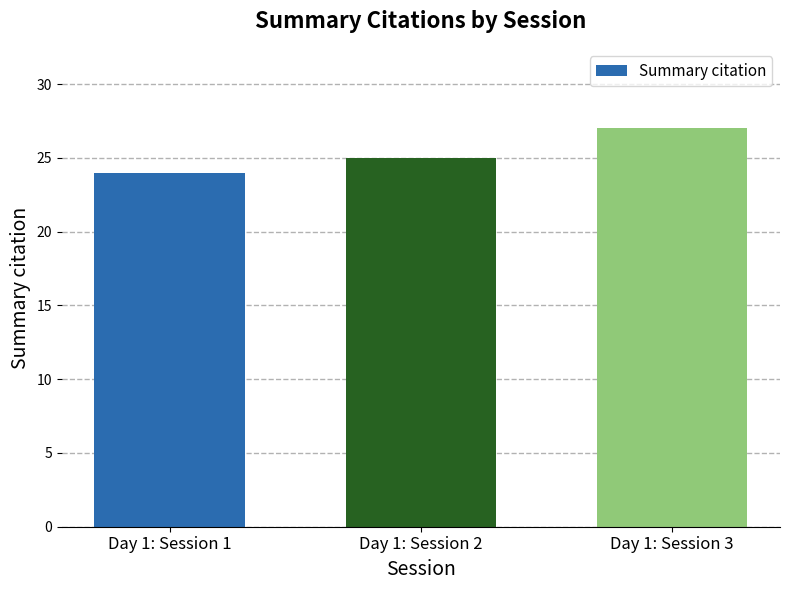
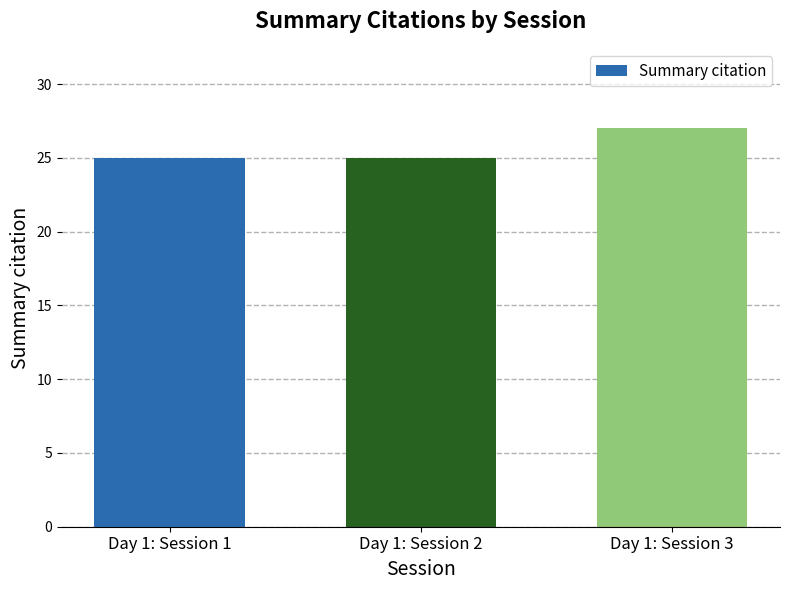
  {
-   "Day 1: Session 1": 24,
+   "Day 1: Session 1": 25,
    "Day 1: Session 2": 25,
    "Day 1: Session 3": 27
  }
